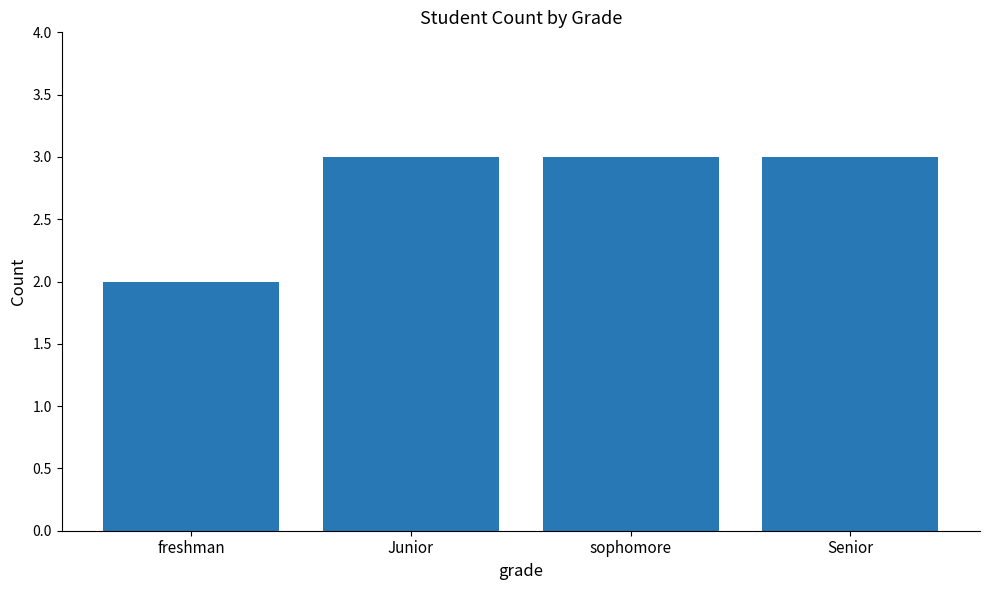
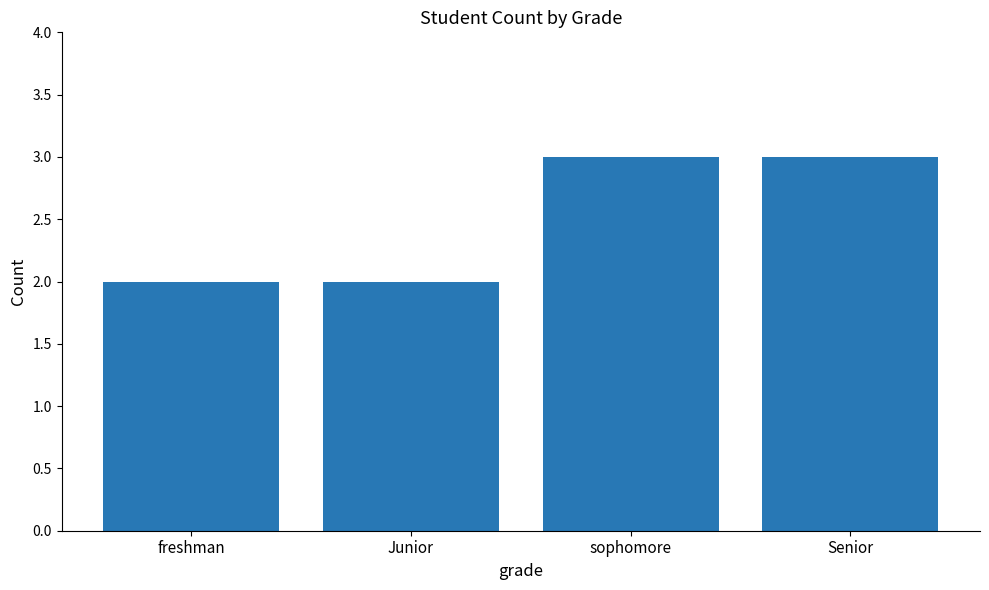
  {
    "freshman": 2,
-   "Junior": 3,
+   "Junior": 2,
    "sophomore": 3,
    "Senior": 3
  }
